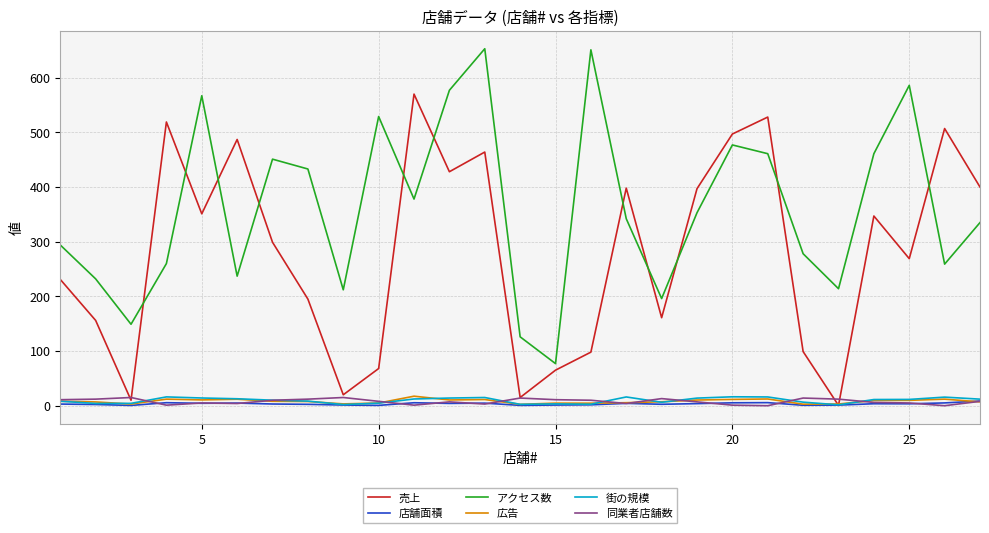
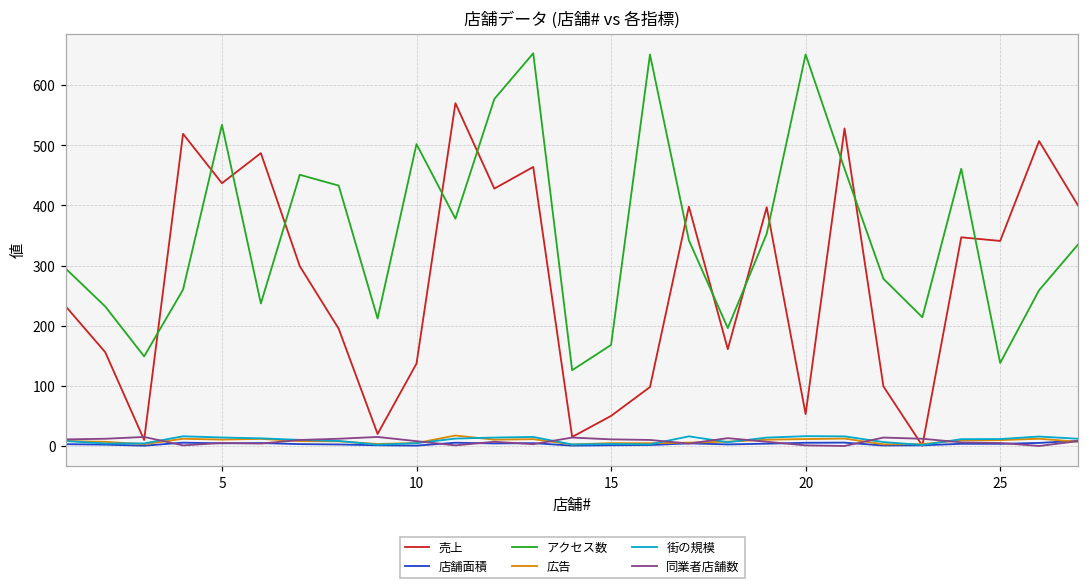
  {
    "売上": {
-     "5": 350,
-     "10": 70,
-     "15": 70,
-     "20": 500,
-     "25": 270
+     "5": 440,
+     "10": 140,
+     "15": 50,
+     "20": 50,
+     "25": 340
    },
    "アクセス数": {
-     "5": 570,
-     "10": 530,
-     "15": 80,
-     "20": 480,
-     "25": 590
+     "5": 530,
+     "10": 500,
+     "15": 170,
+     "20": 650,
+     "25": 140
    },
    "広告": {
      "20": 10
    },
    "街の規模": {
      "20": 20
    },
    "同業者店舗数": {
      "15": 10
    }
  }
